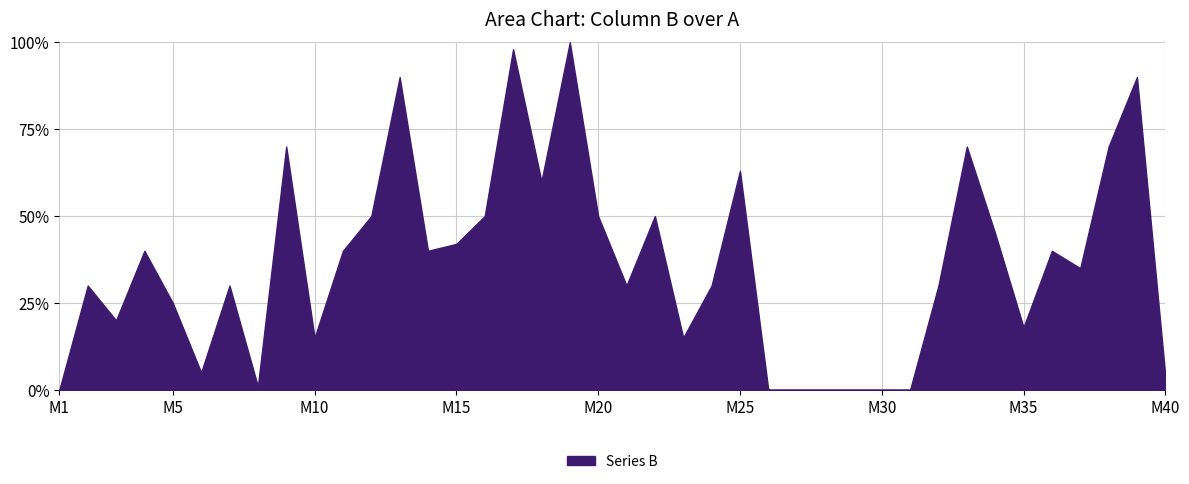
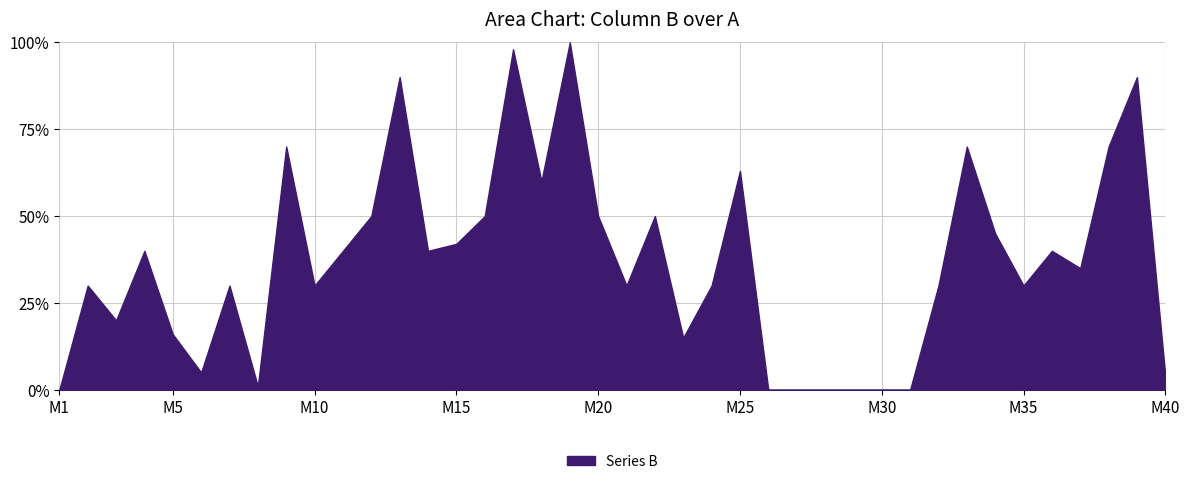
  {
    "M1": "0%",
-   "M5": "25%",
-   "M10": "15%",
+   "M5": "16%",
+   "M10": "30%",
    "M15": "42%",
    "M20": "50%",
    "M25": "63%",
    "M30": "0%",
-   "M35": "18%",
+   "M35": "30%",
    "M40": "4%"
  }
